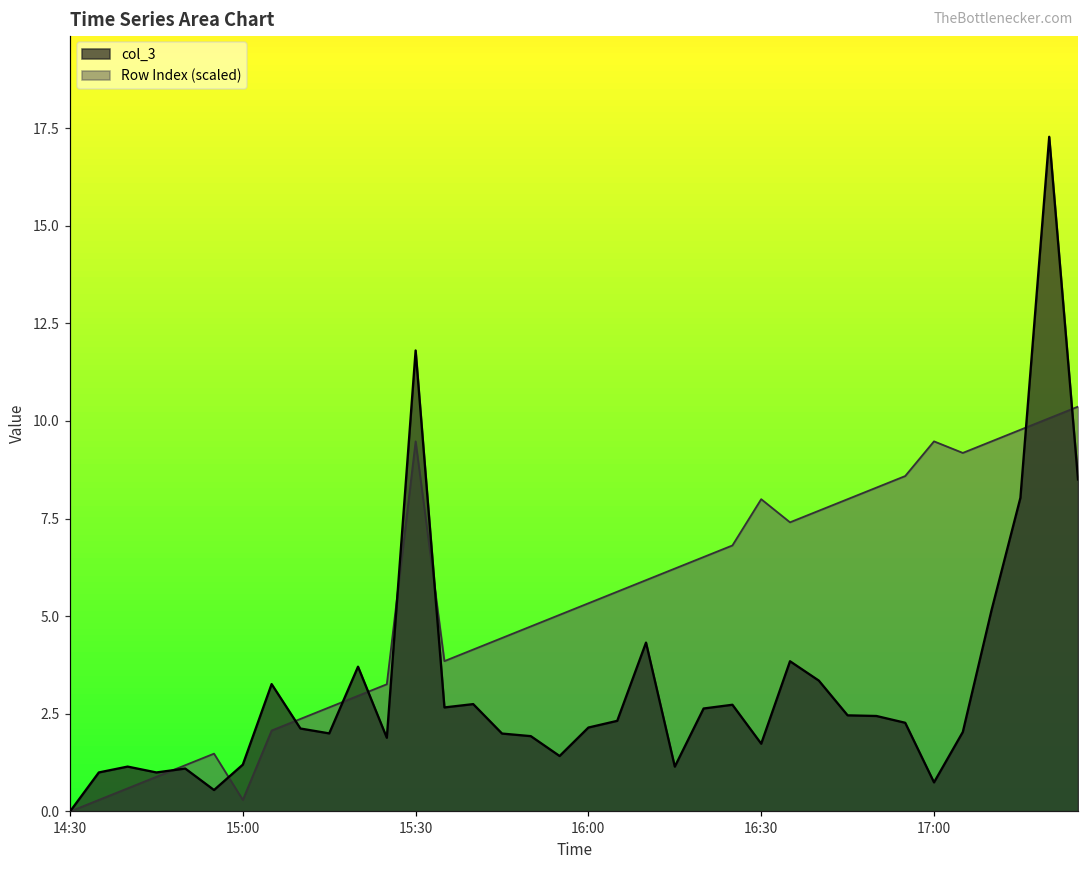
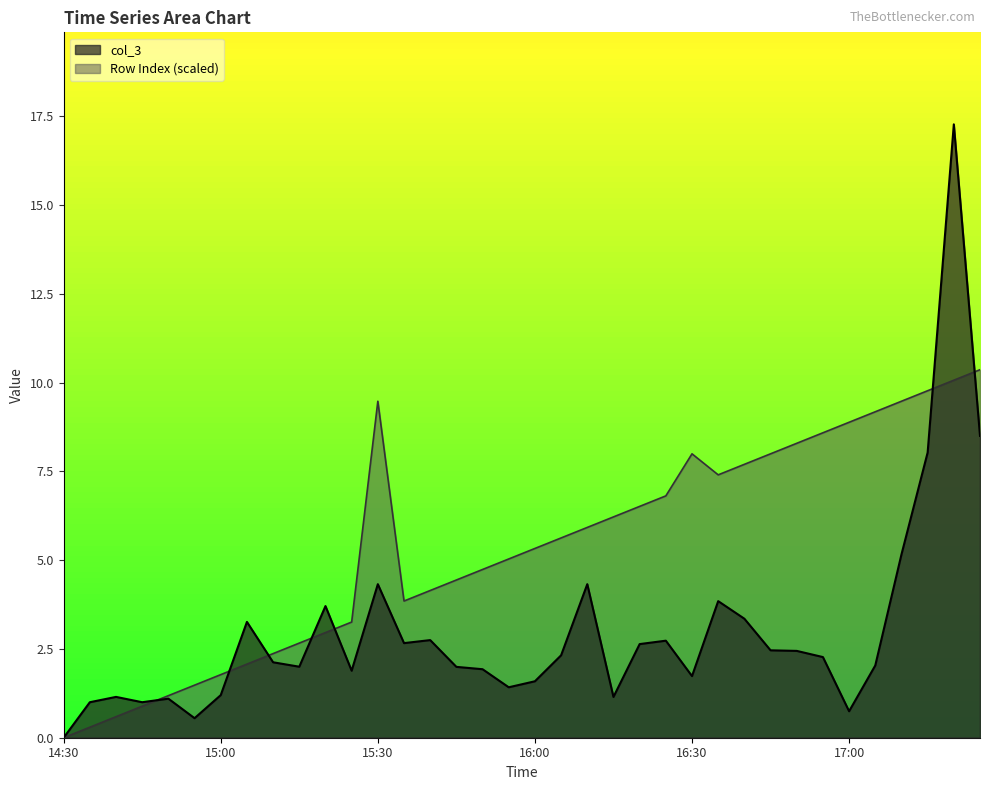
  {
    "col_3": {
      "15:00": 1.2,
-     "15:30": 11.8,
-     "16:00": 2.2,
+     "15:30": 4.3,
+     "16:00": 1.6,
      "16:30": 1.7,
      "17:00": 0.7
    },
    "Row Index (scaled)": {
-     "15:00": 0.3,
+     "15:00": 1.8,
      "15:30": 9.5,
      "16:00": 5.3,
      "16:30": 8.0,
-     "17:00": 9.5
+     "17:00": 8.9
    }
  }
